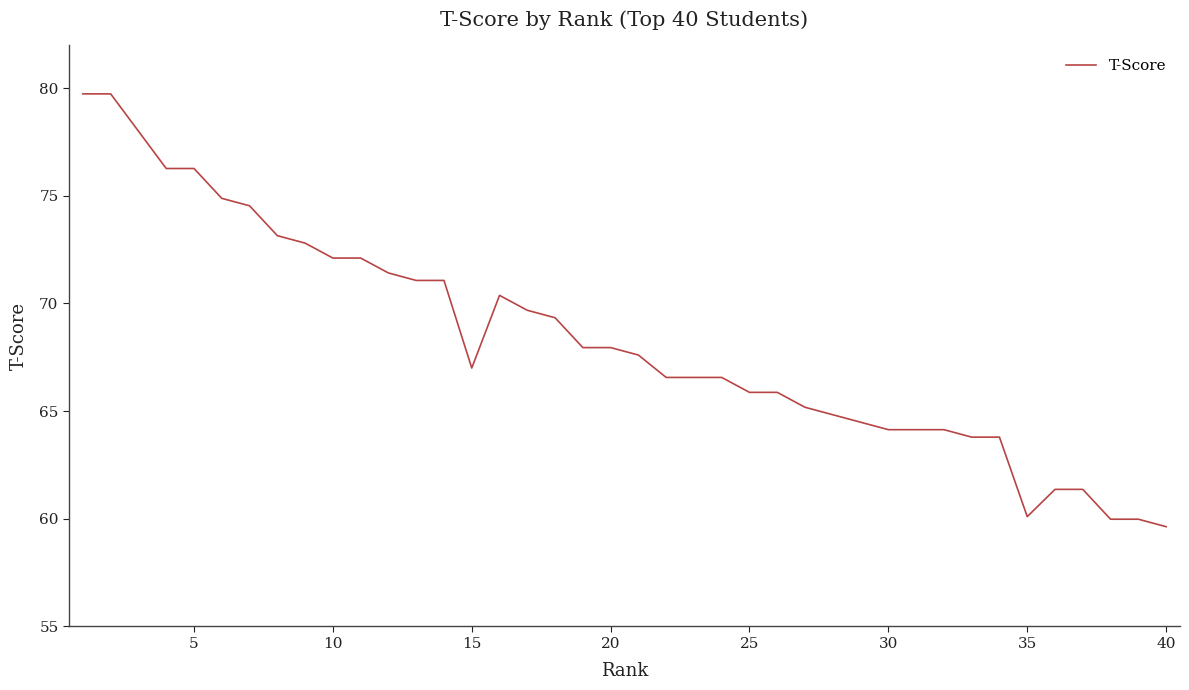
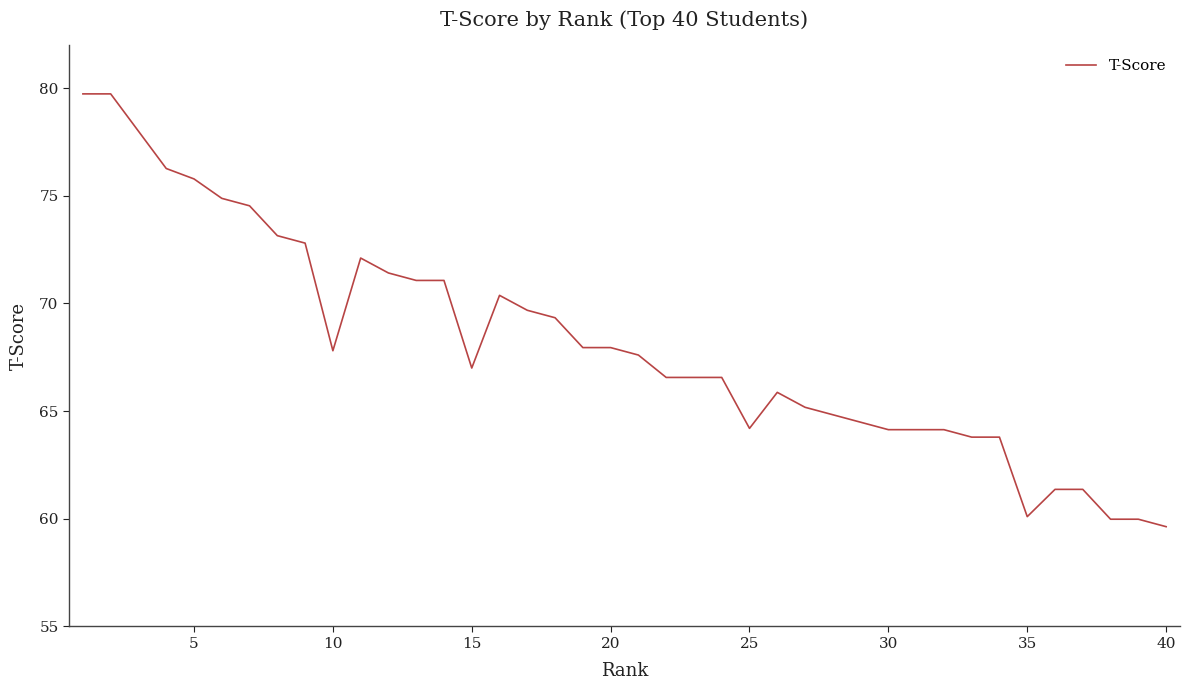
  {
-   "5": 76.3,
-   "10": 72.1,
+   "5": 75.8,
+   "10": 67.8,
    "15": 67.0,
    "20": 68.0,
-   "25": 65.9,
+   "25": 64.2,
    "30": 64.1,
    "35": 60.1,
    "40": 59.6
  }
